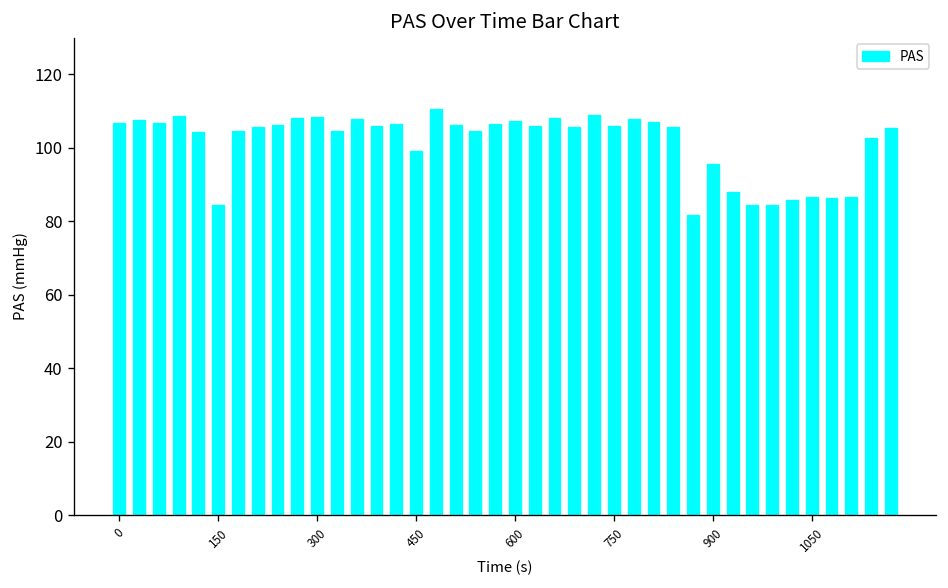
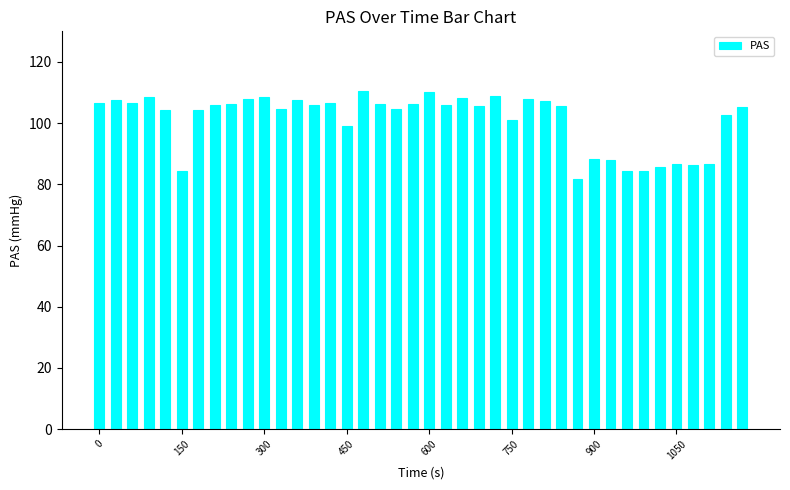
  {
    "0": 107,
    "150": 84,
    "300": 108,
    "450": 99,
-   "600": 107,
-   "750": 106,
-   "900": 96,
+   "600": 110,
+   "750": 101,
+   "900": 88,
    "1050": 87
  }
